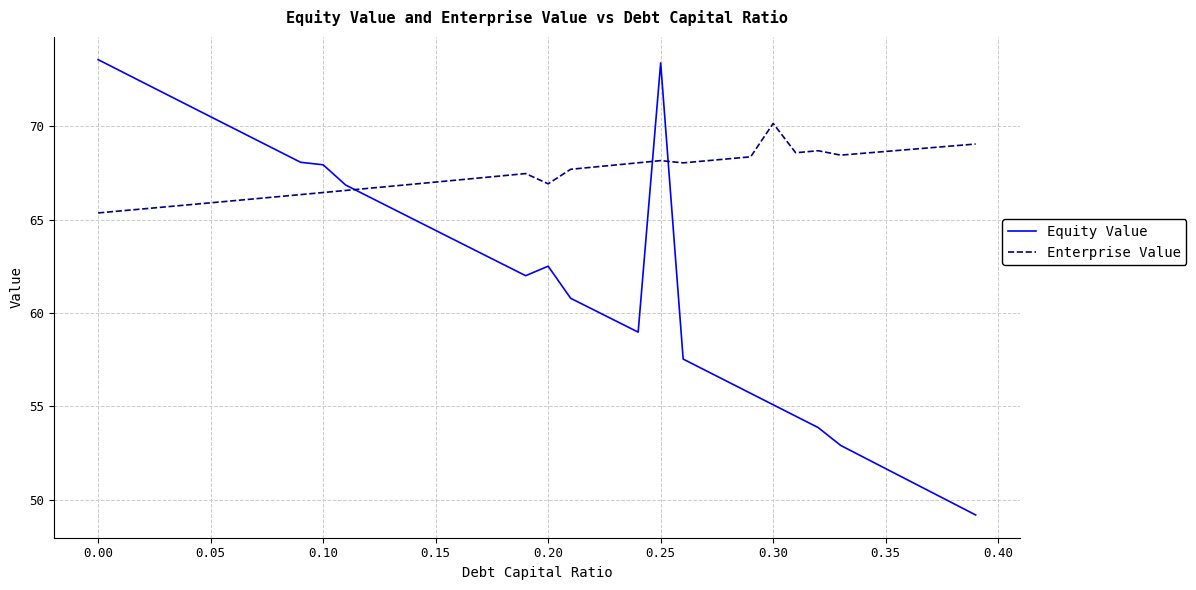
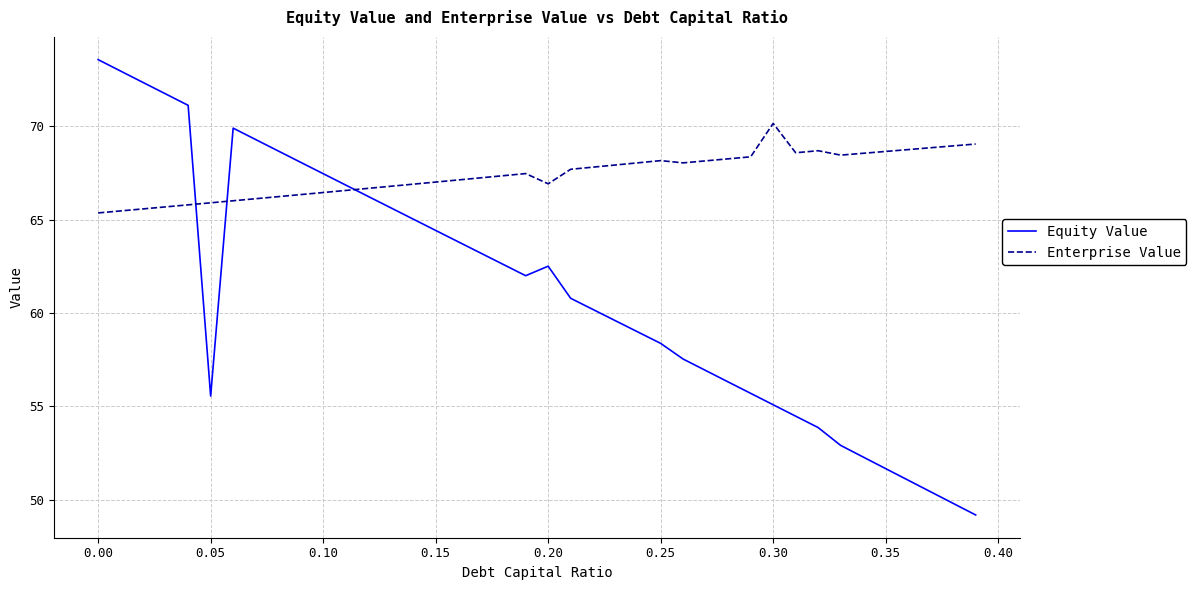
  {
    "Equity Value": {
      "0.00": 73.6,
-     "0.05": 70.5,
-     "0.10": 67.9,
+     "0.05": 55.5,
+     "0.10": 67.5,
      "0.15": 64.4,
      "0.20": 62.5,
-     "0.25": 73.4,
+     "0.25": 58.4,
      "0.30": 55.1,
      "0.35": 51.7
    },
    "Enterprise Value": {
      "0.00": 65.4,
      "0.05": 65.9,
      "0.10": 66.5,
      "0.15": 67.0,
      "0.20": 66.9,
      "0.25": 68.2,
      "0.30": 70.2,
      "0.35": 68.7
    }
  }
